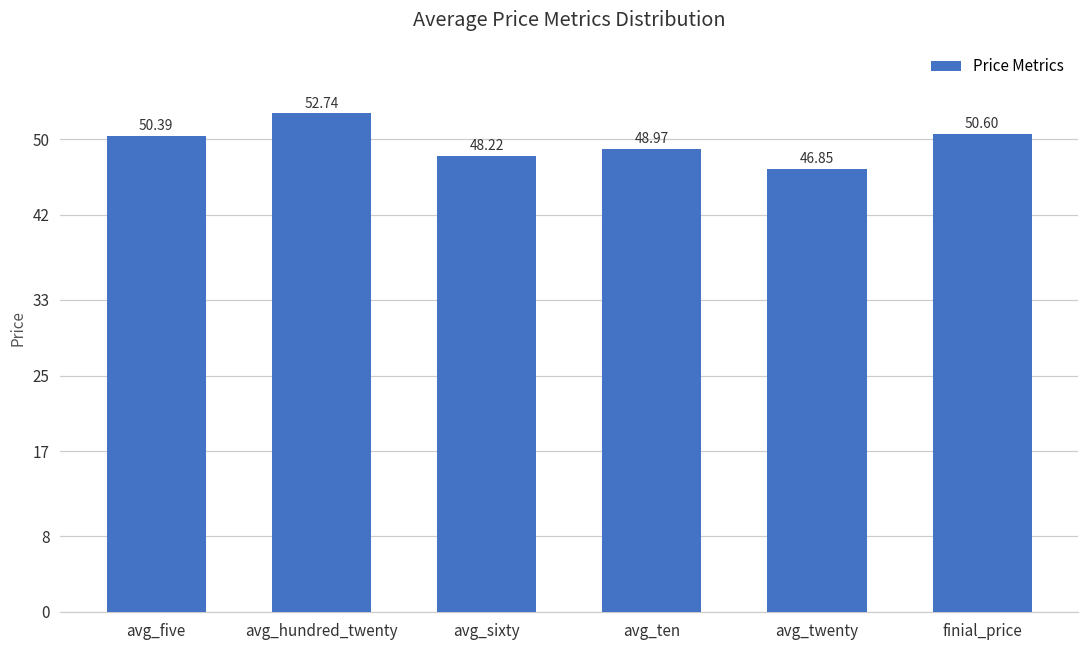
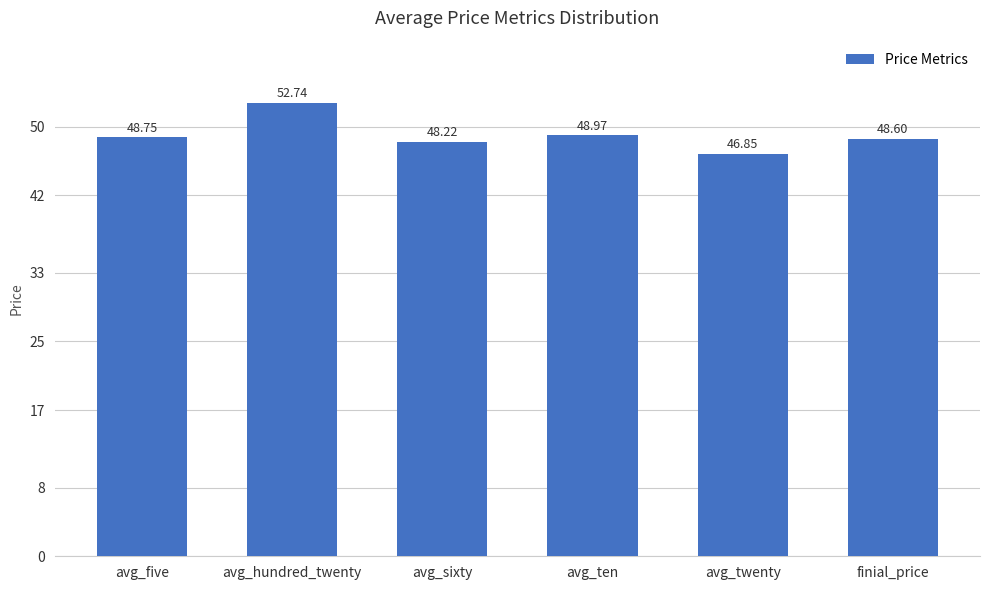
  {
-   "avg_five": 50.39,
+   "avg_five": 48.75,
    "avg_hundred_twenty": 52.74,
    "avg_sixty": 48.22,
    "avg_ten": 48.97,
    "avg_twenty": 46.85,
-   "finial_price": 50.60
+   "finial_price": 48.60
  }
